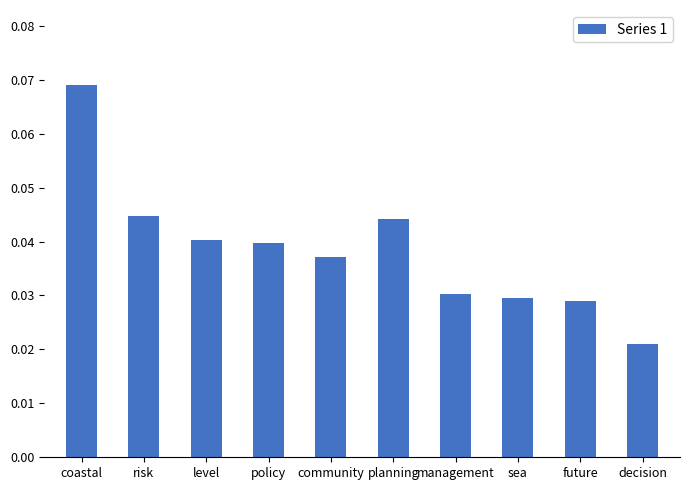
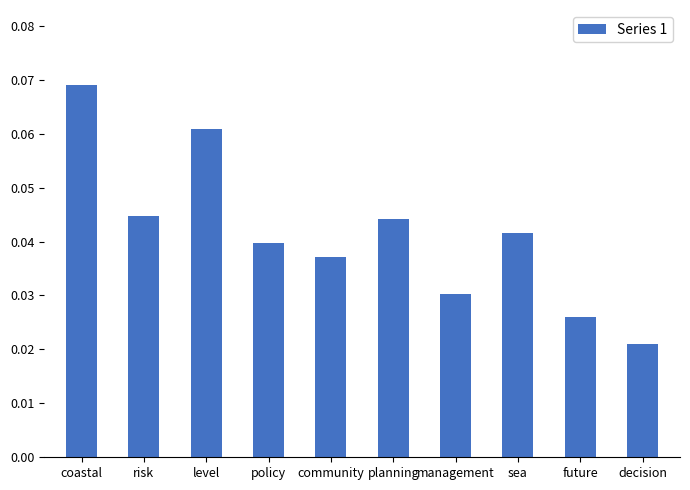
  {
    "coastal": 0.069,
    "risk": 0.045,
-   "level": 0.040,
+   "level": 0.061,
    "policy": 0.040,
    "community": 0.037,
    "planning": 0.044,
    "management": 0.030,
-   "sea": 0.030,
-   "future": 0.029,
+   "sea": 0.042,
+   "future": 0.026,
    "decision": 0.021
  }
